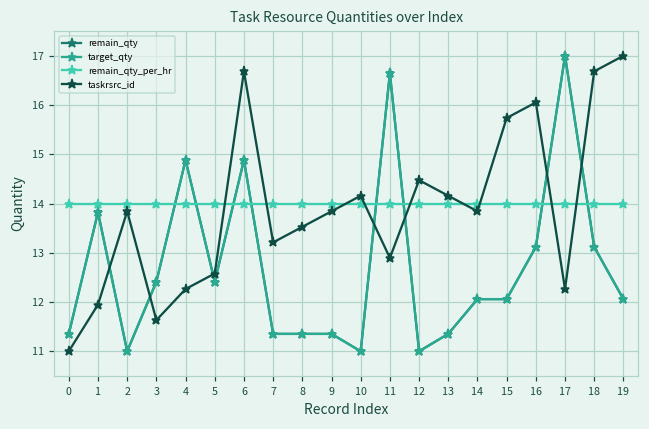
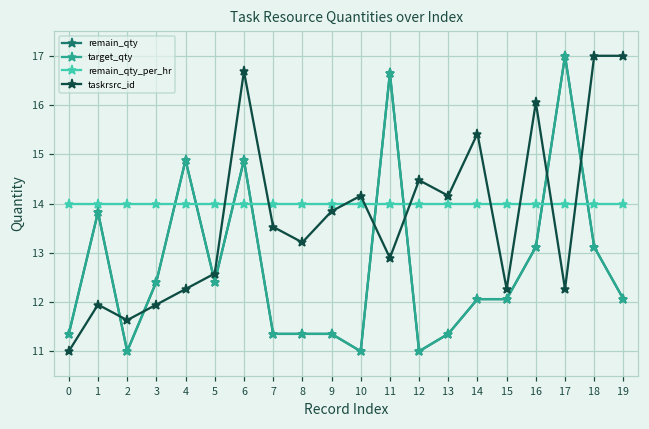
  {
    "taskrsrc_id": {
      "0": 11.0,
      "1": 11.9,
-     "2": 13.8,
-     "3": 11.6,
+     "2": 11.6,
+     "3": 11.9,
      "4": 12.3,
      "5": 12.6,
      "6": 16.7,
-     "7": 13.2,
-     "8": 13.5,
+     "7": 13.5,
+     "8": 13.2,
      "9": 13.8,
      "10": 14.2,
      "11": 12.9,
      "12": 14.5,
      "13": 14.2,
-     "14": 13.8,
-     "15": 15.7,
+     "14": 15.4,
+     "15": 12.3,
      "16": 16.1,
      "17": 12.3,
-     "18": 16.7,
+     "18": 17.0,
      "19": 17.0
    }
  }
